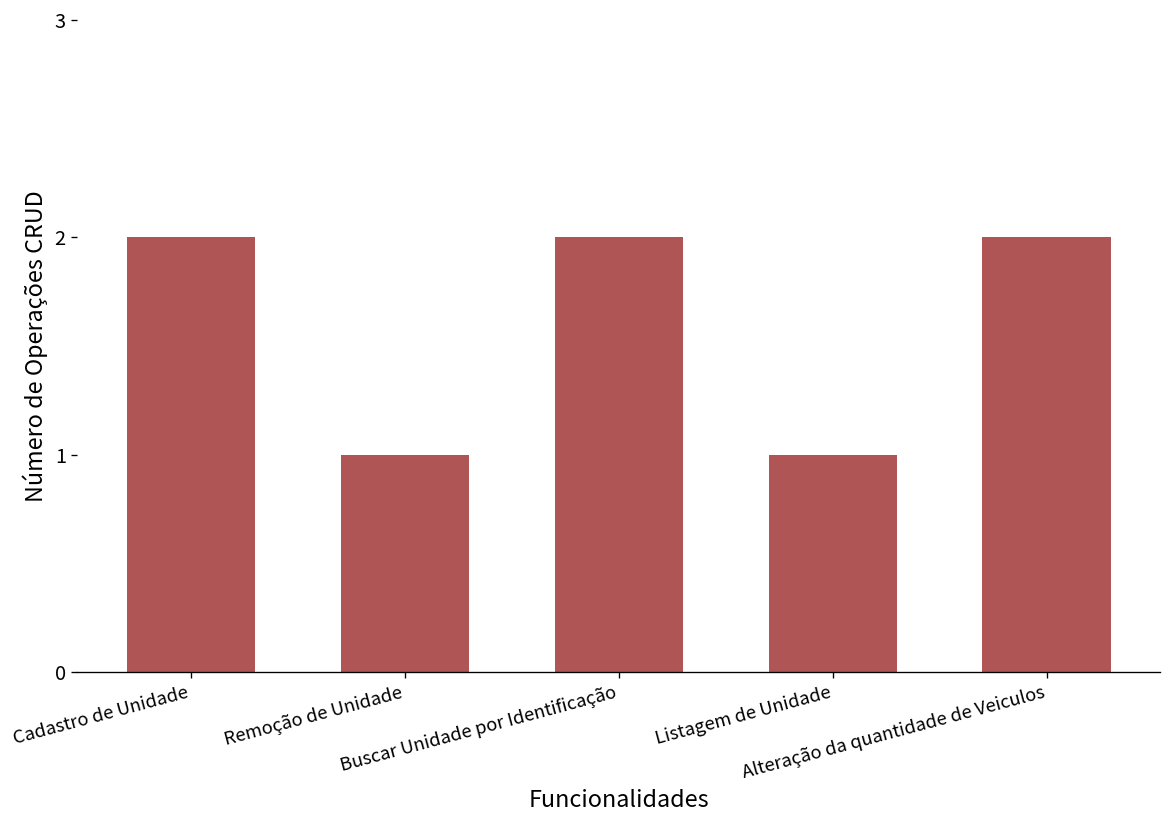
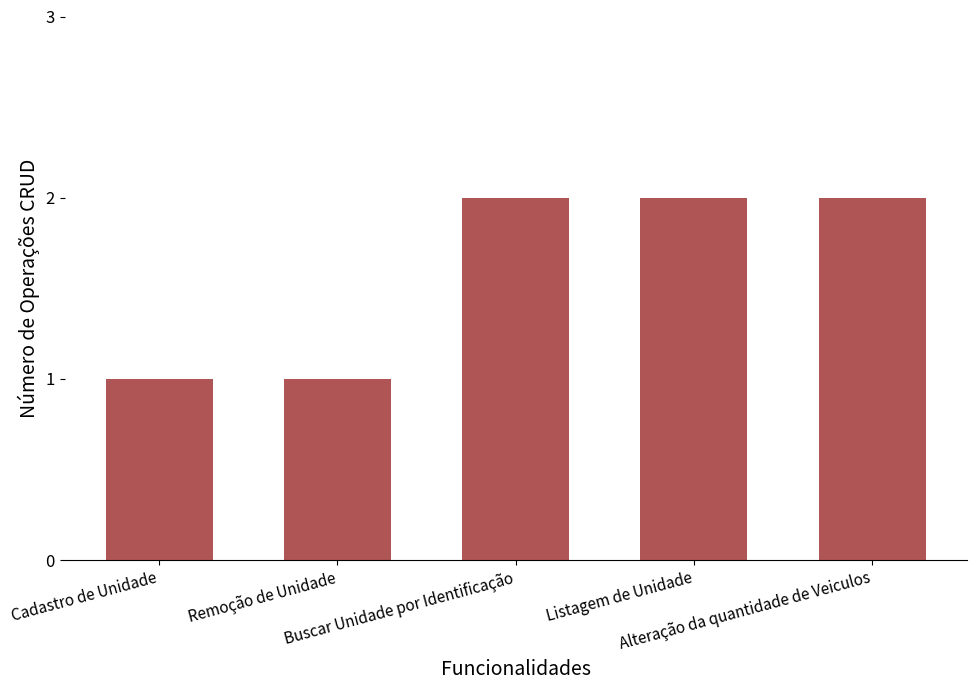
  {
-   "Cadastro de Unidade": 2,
+   "Cadastro de Unidade": 1,
    "Remoção de Unidade": 1,
    "Buscar Unidade por Identificação": 2,
-   "Listagem de Unidade": 1,
+   "Listagem de Unidade": 2,
    "Alteração da quantidade de Veiculos": 2
  }
